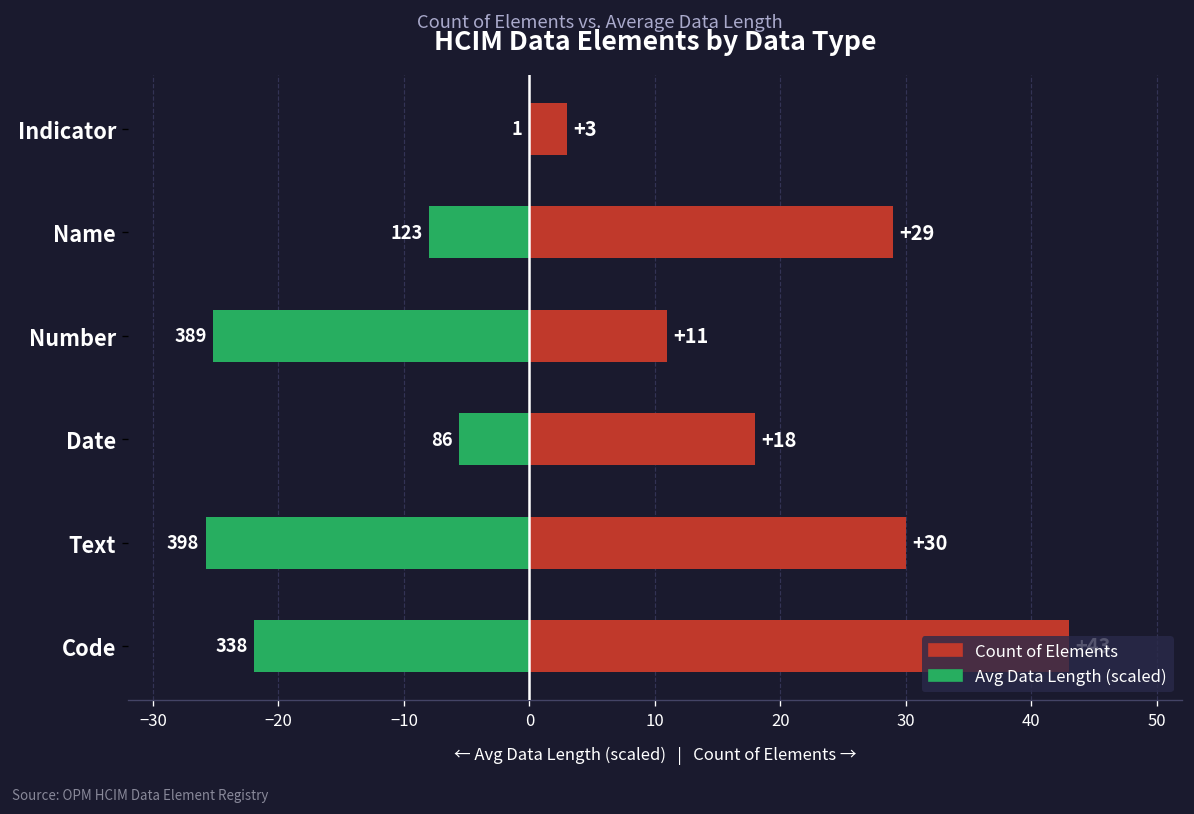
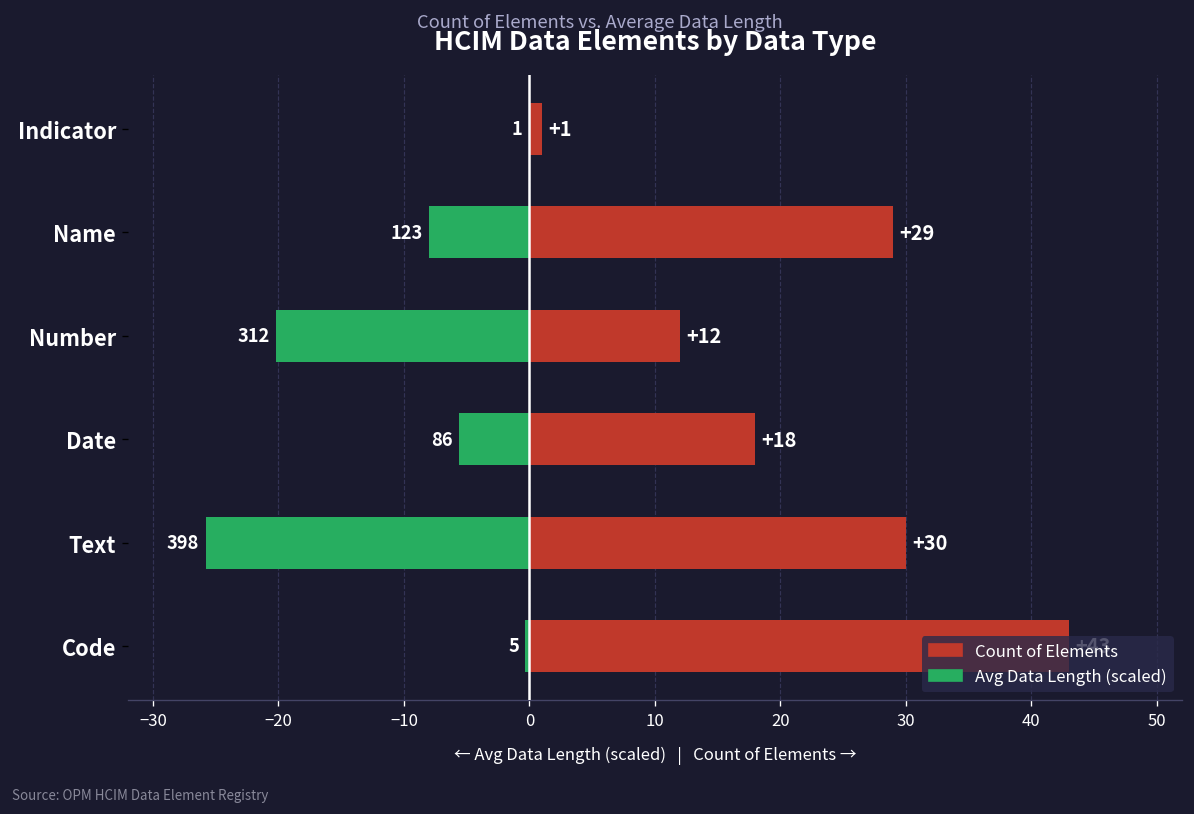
  {
    "Count of Elements": {
-     "Indicator": "+3",
+     "Indicator": "+1",
      "Name": "+29",
-     "Number": "+11",
+     "Number": "+12",
      "Date": "+18",
      "Text": "+30"
    },
    "Avg Data Length (scaled)": {
-     "Number": "389",
-     "Code": "338"
+     "Number": "312",
+     "Code": "5"
    }
  }
